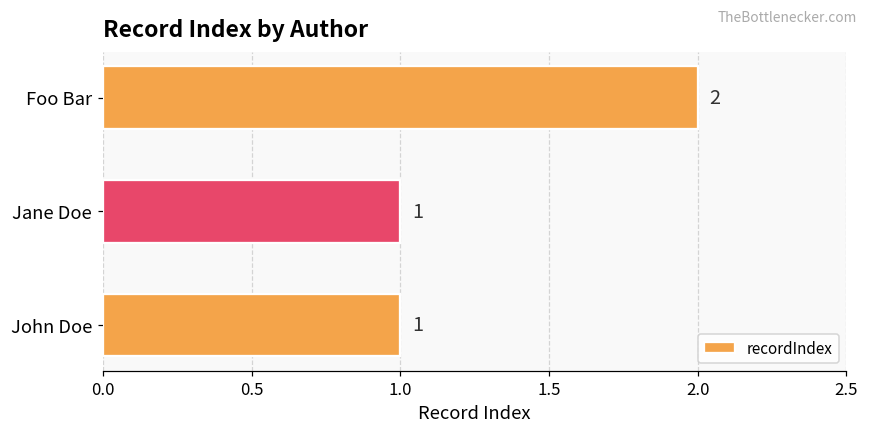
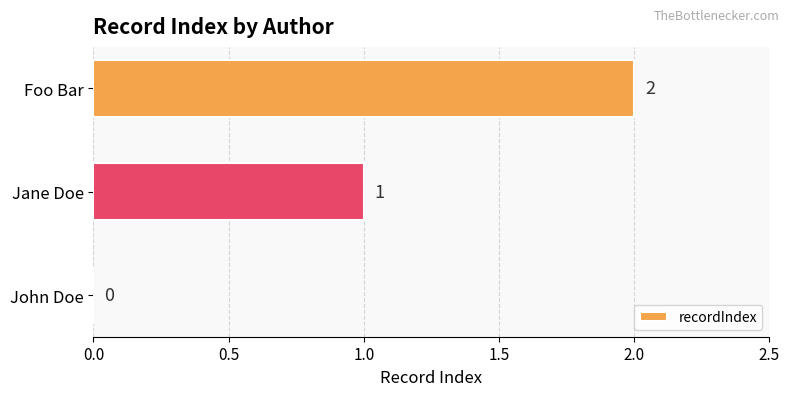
  {
    "Foo Bar": 2,
    "Jane Doe": 1,
-   "John Doe": 1
+   "John Doe": 0
  }
